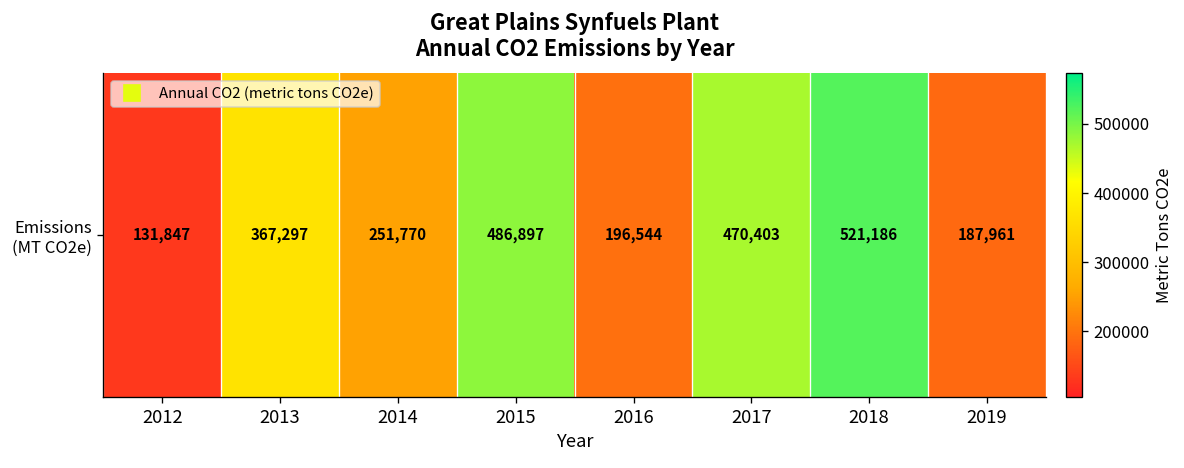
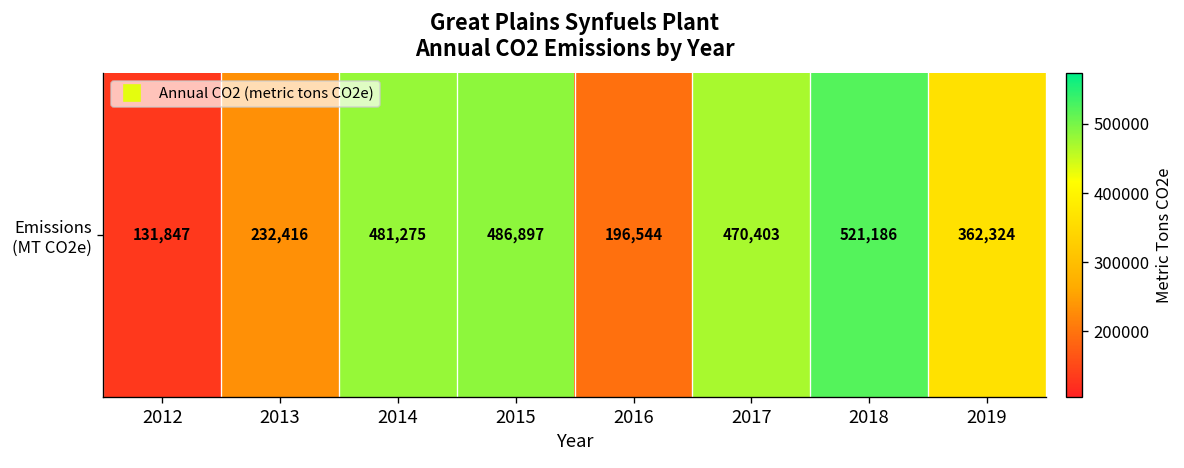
  {
    "Emissions (MT CO2e)": {
      "2012": "131,847",
-     "2013": "367,297",
-     "2014": "251,770",
+     "2013": "232,416",
+     "2014": "481,275",
      "2015": "486,897",
      "2016": "196,544",
      "2017": "470,403",
      "2018": "521,186",
-     "2019": "187,961"
+     "2019": "362,324"
    }
  }
